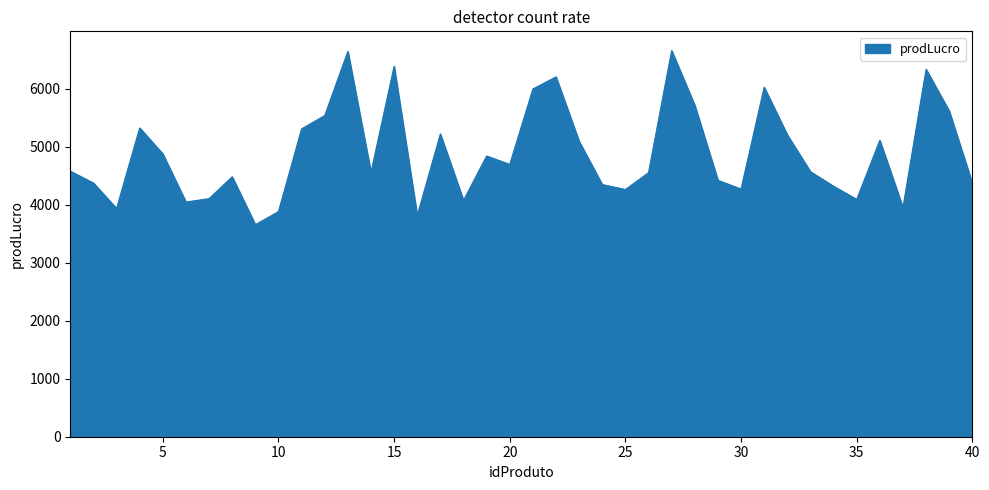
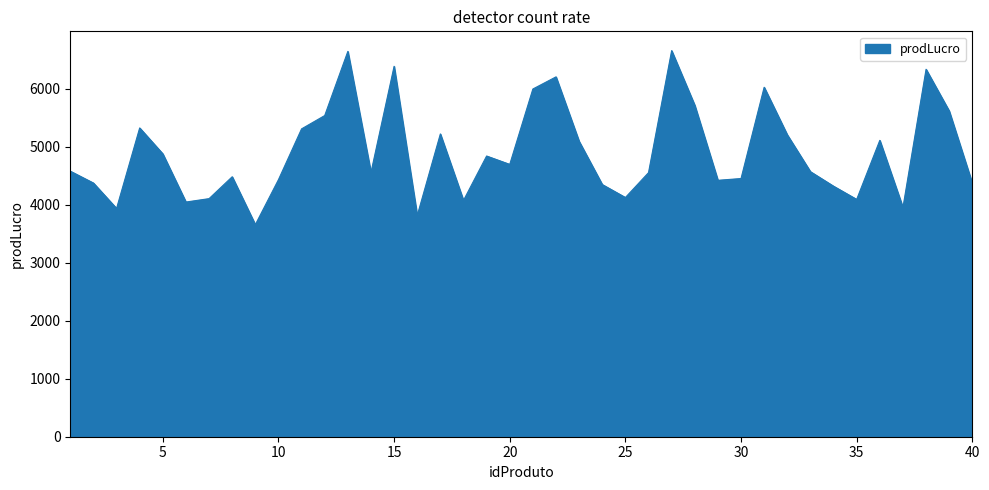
  {
    "5": 4900,
-   "10": 3900,
+   "10": 4400,
    "15": 6400,
    "20": 4700,
-   "25": 4300,
-   "30": 4300,
+   "25": 4100,
+   "30": 4500,
    "35": 4100,
    "40": 4400
  }
